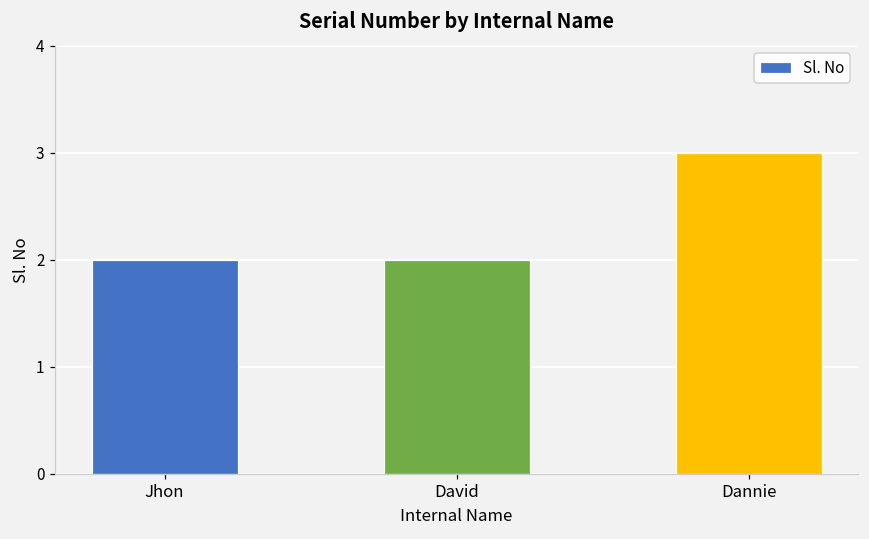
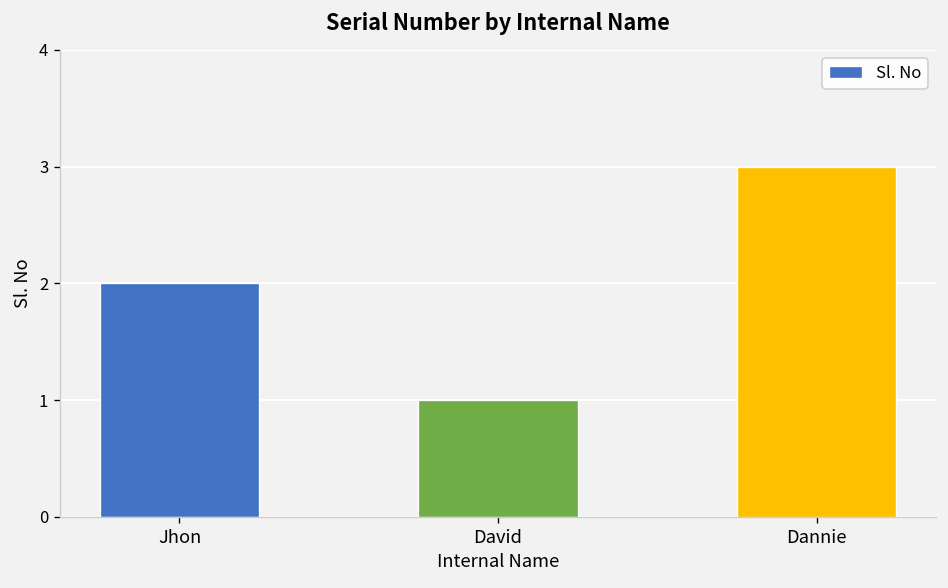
  {
    "Jhon": 2,
-   "David": 2,
+   "David": 1,
    "Dannie": 3
  }
